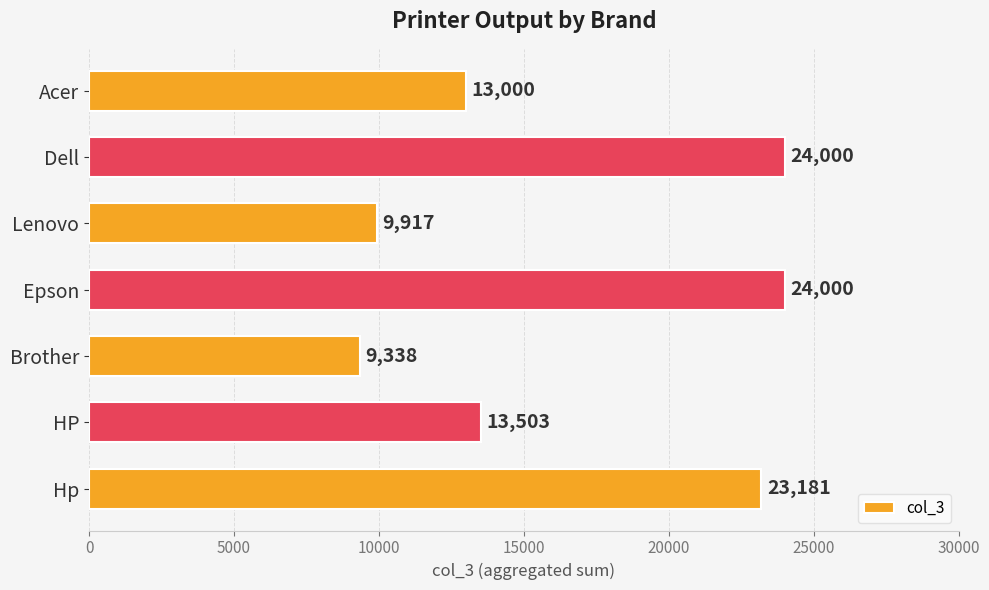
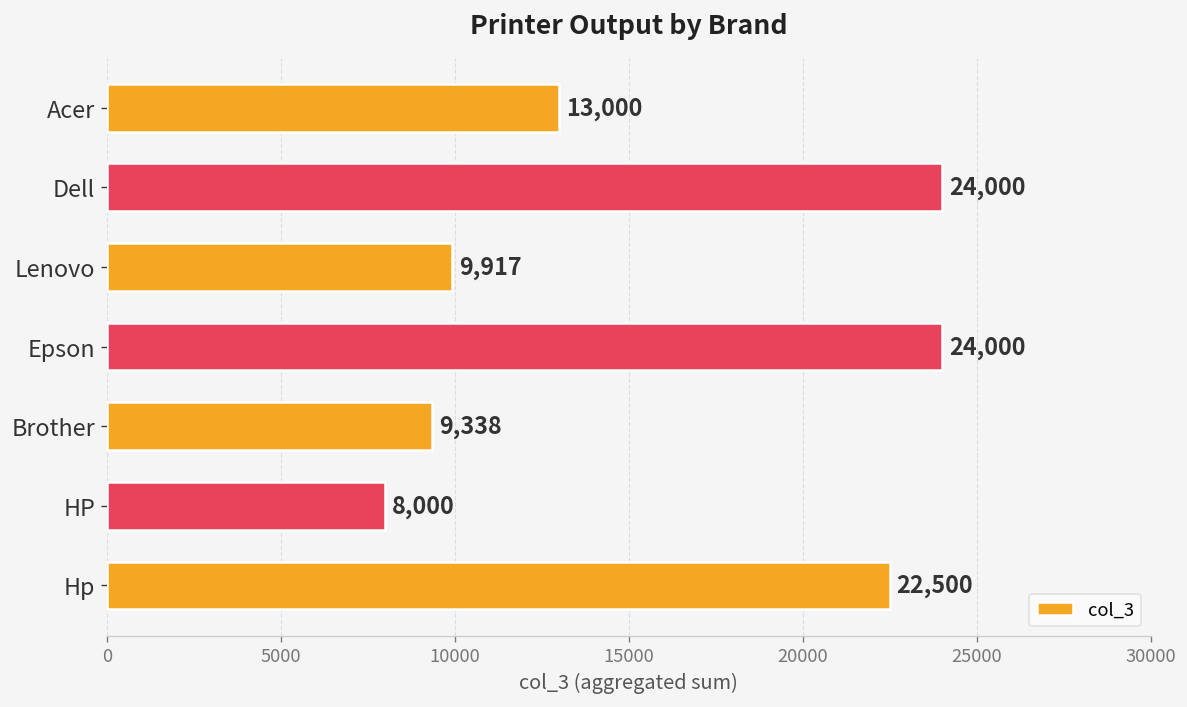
  {
    "Acer": "13,000",
    "Dell": "24,000",
    "Lenovo": "9,917",
    "Epson": "24,000",
    "Brother": "9,338",
-   "HP": "13,503",
-   "Hp": "23,181"
+   "HP": "8,000",
+   "Hp": "22,500"
  }
